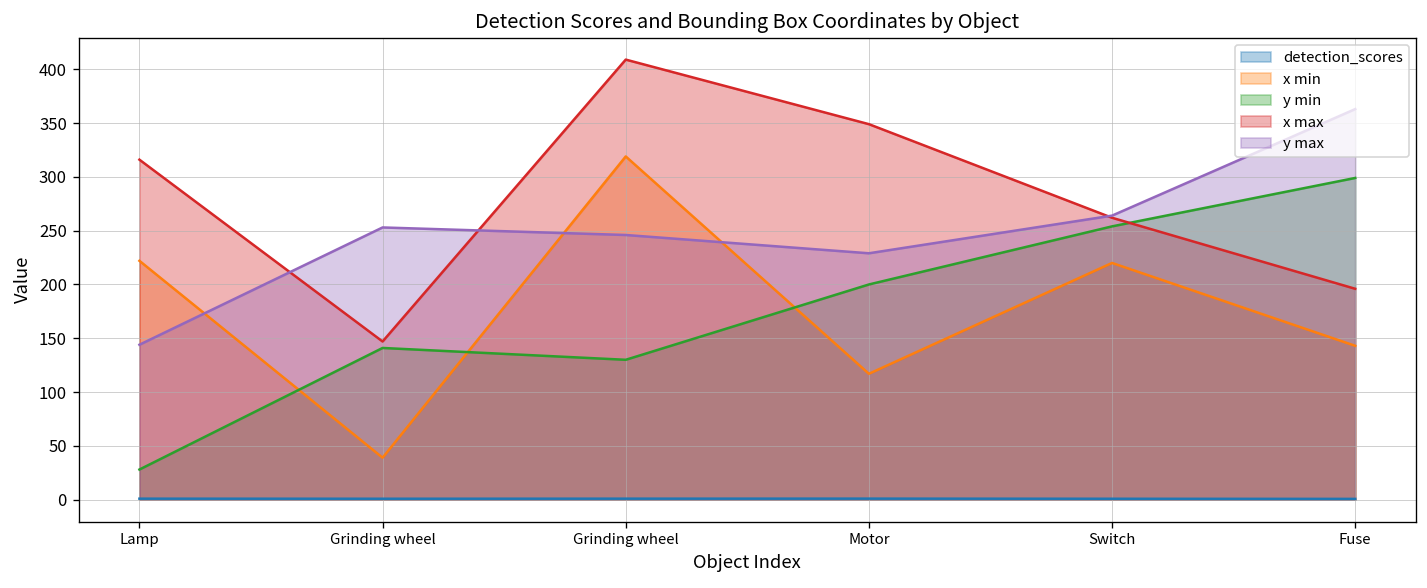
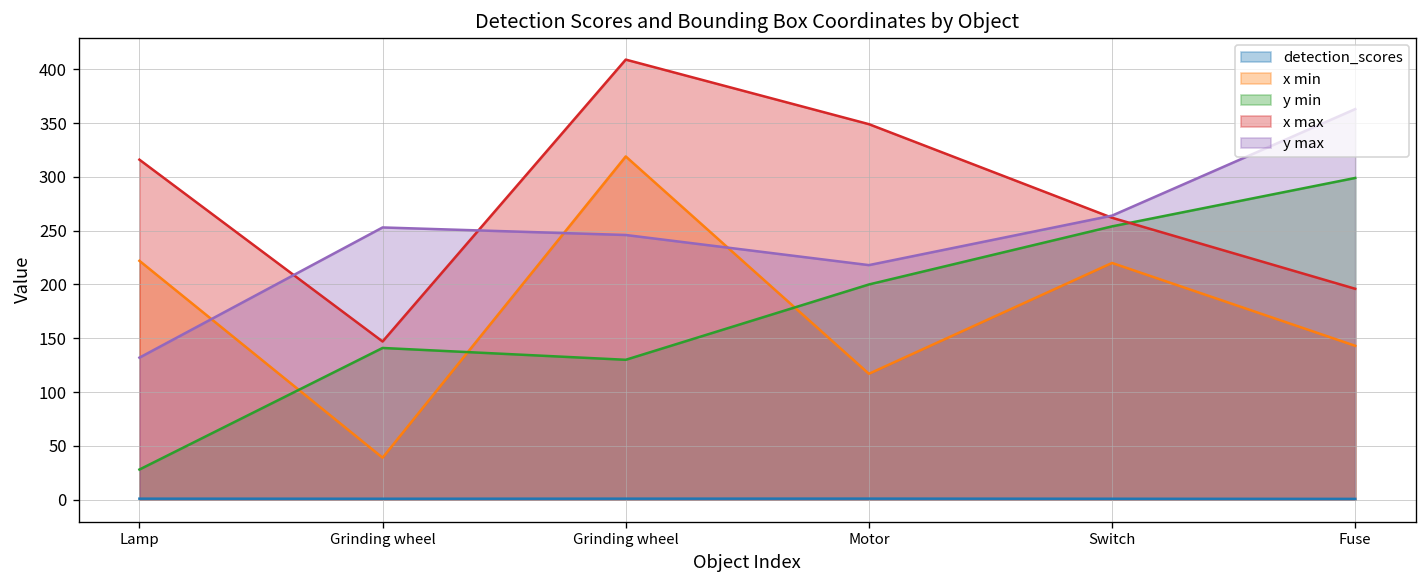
  {
    "detection_scores": {
      "Lamp": 0,
      "Motor": 0,
      "Switch": 0,
      "Fuse": 0
    },
    "y min": {
      "Lamp": 30,
      "Motor": 200,
      "Switch": 250,
      "Fuse": 300
    },
    "y max": {
-     "Lamp": 140,
-     "Motor": 230
+     "Lamp": 130,
+     "Motor": 220
    }
  }
